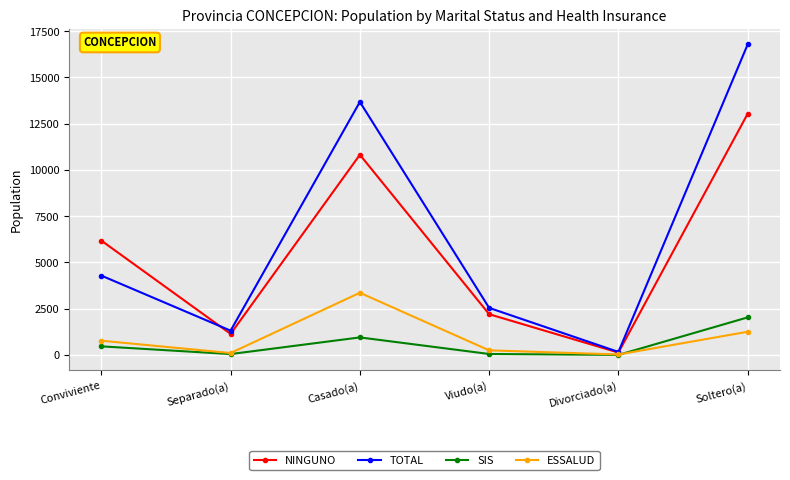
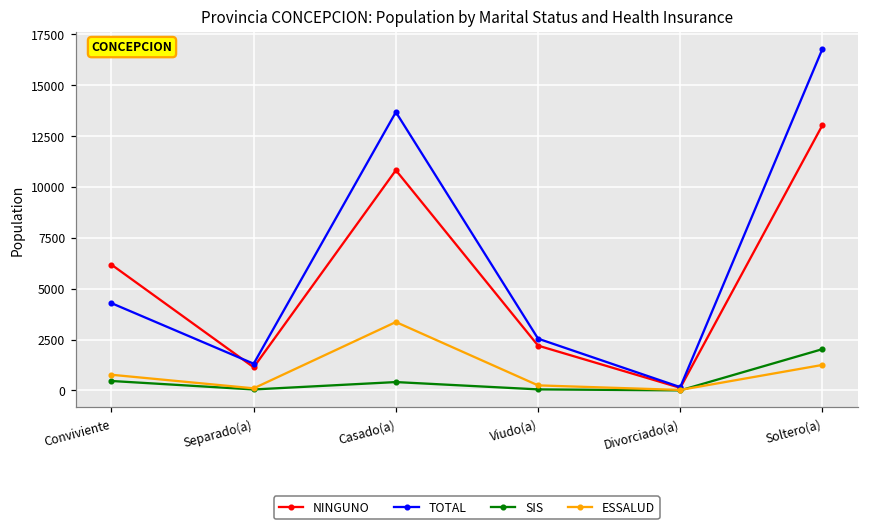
  {
    "NINGUNO": {
      "Conviviente": 6200,
      "Separado(a)": 1100,
      "Casado(a)": 10800,
      "Viudo(a)": 2200,
      "Soltero(a)": 13000
    },
    "TOTAL": {
      "Conviviente": 4300,
      "Separado(a)": 1300,
      "Casado(a)": 13700,
      "Viudo(a)": 2500,
      "Soltero(a)": 16800
    },
    "SIS": {
      "Conviviente": 500,
-     "Casado(a)": 900,
+     "Casado(a)": 400,
      "Viudo(a)": 100,
      "Soltero(a)": 2000
    },
    "ESSALUD": {
      "Conviviente": 800,
      "Casado(a)": 3400,
      "Viudo(a)": 200,
      "Soltero(a)": 1300
    }
  }
